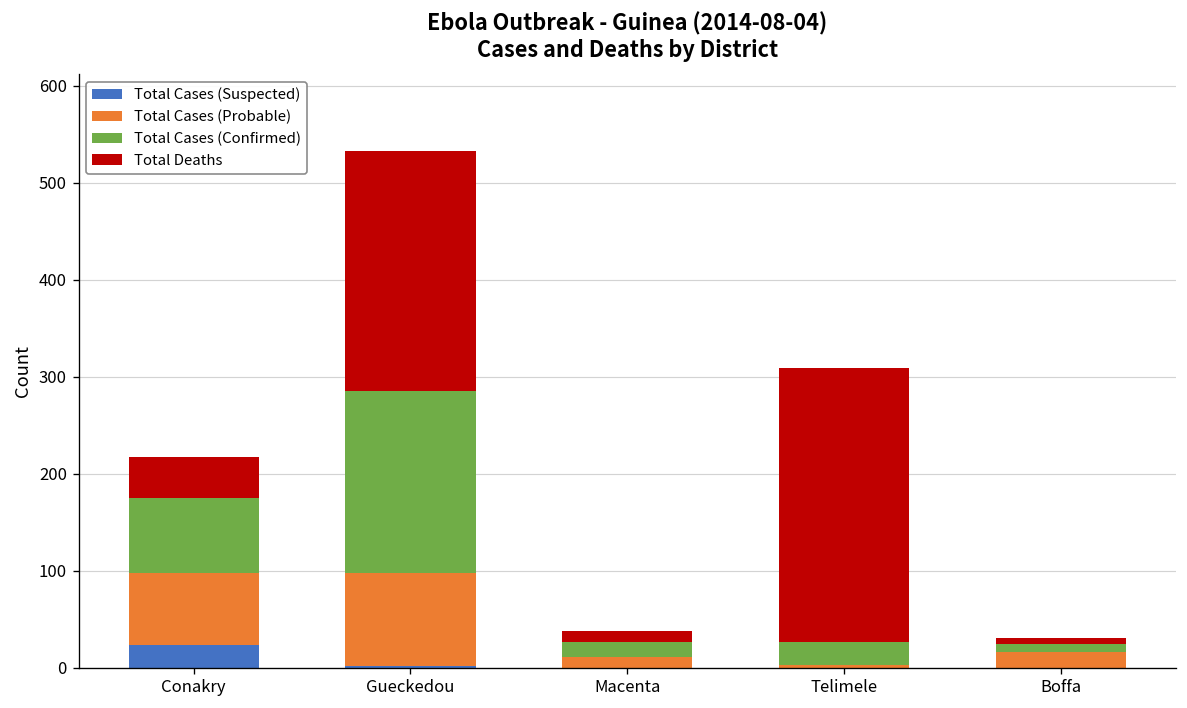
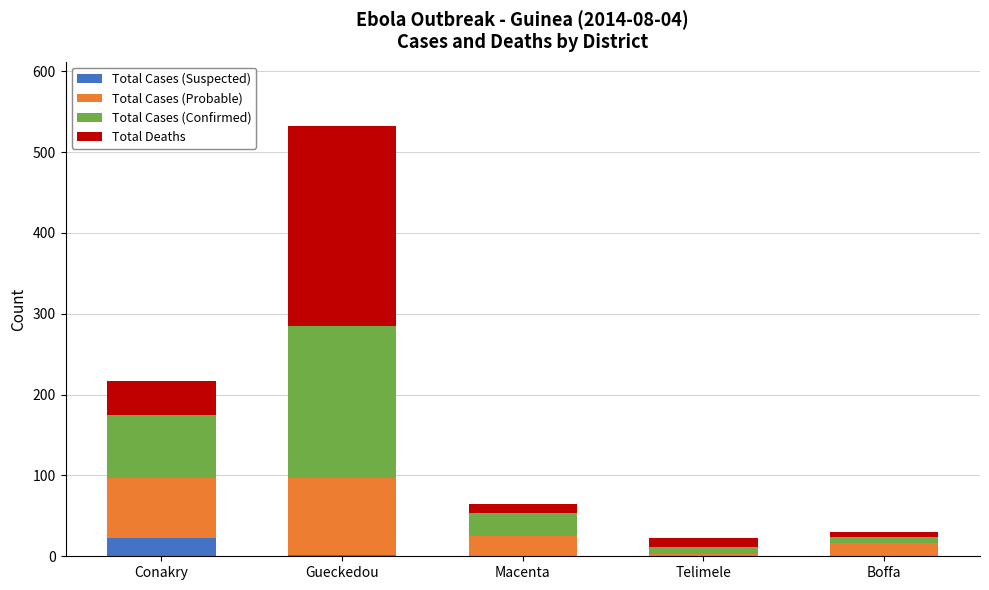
  {
    "Total Cases (Suspected)": {
      "Conakry": 20,
      "Macenta": 0,
      "Telimele": 0,
      "Boffa": 0
    },
    "Total Cases (Probable)": {
      "Conakry": 70,
      "Gueckedou": 100,
-     "Macenta": 10,
+     "Macenta": 30,
      "Boffa": 20
    },
    "Total Cases (Confirmed)": {
      "Conakry": 80,
      "Gueckedou": 190,
-     "Macenta": 20,
-     "Telimele": 20,
+     "Macenta": 30,
+     "Telimele": 10,
      "Boffa": 10
    },
    "Total Deaths": {
      "Conakry": 40,
      "Gueckedou": 250,
      "Macenta": 10,
-     "Telimele": 280,
+     "Telimele": 10,
      "Boffa": 10
    }
  }
